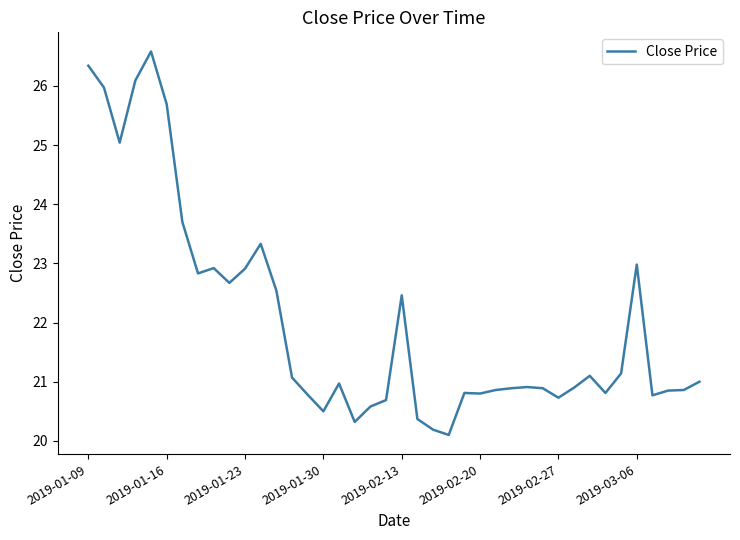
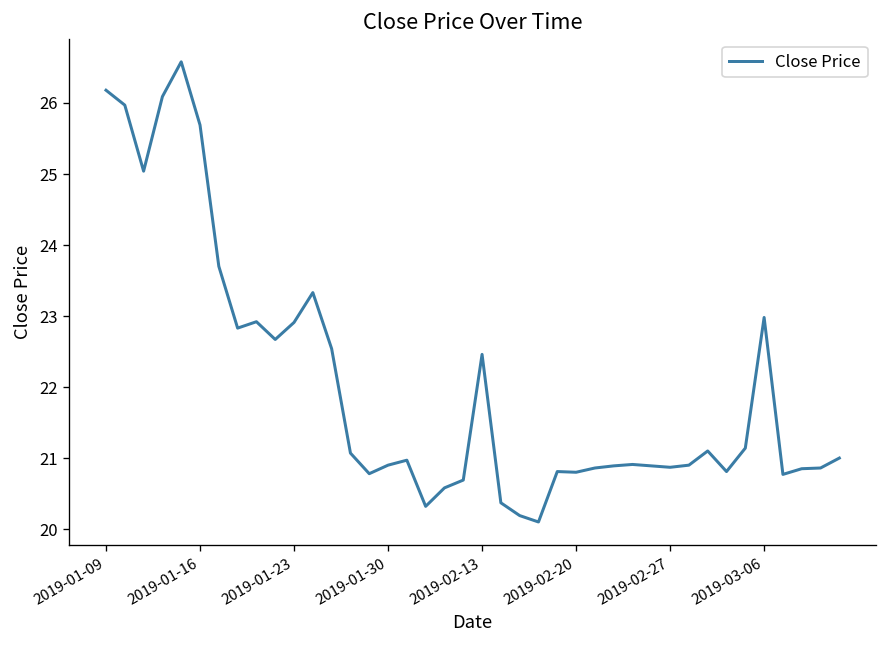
  {
-   "2019-01-09": 26.3,
+   "2019-01-09": 26.2,
    "2019-01-16": 25.7,
    "2019-01-23": 22.9,
-   "2019-01-30": 20.5,
+   "2019-01-30": 20.9,
    "2019-02-13": 22.5,
    "2019-02-20": 20.8,
-   "2019-02-27": 20.7,
+   "2019-02-27": 20.9,
    "2019-03-06": 23.0
  }
